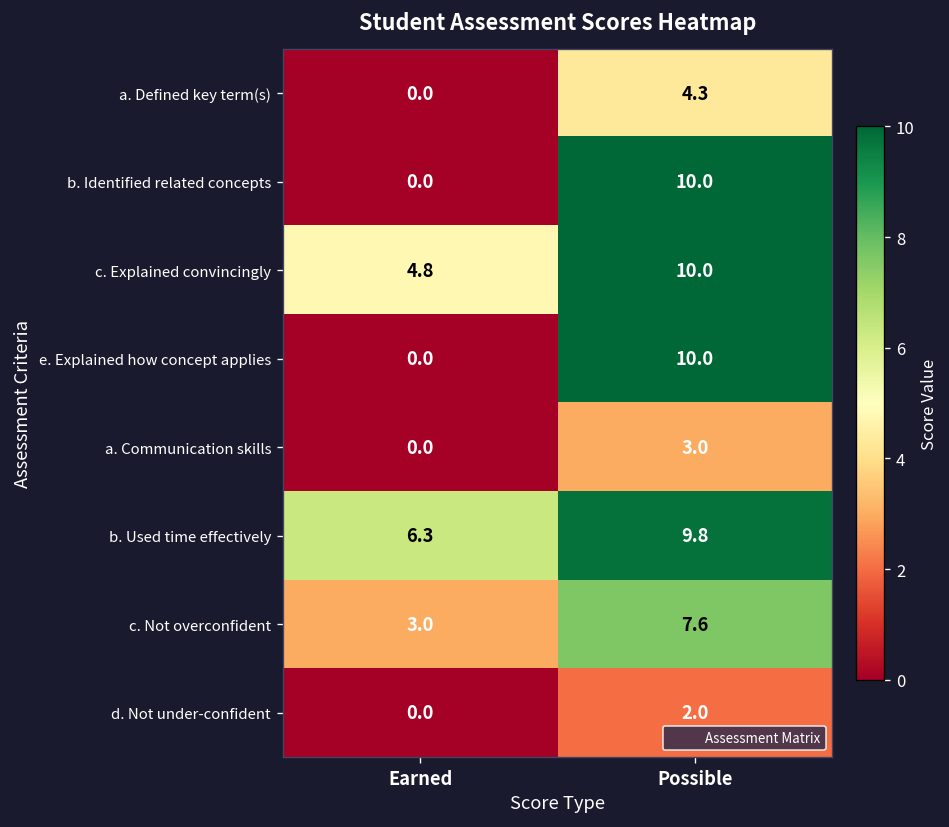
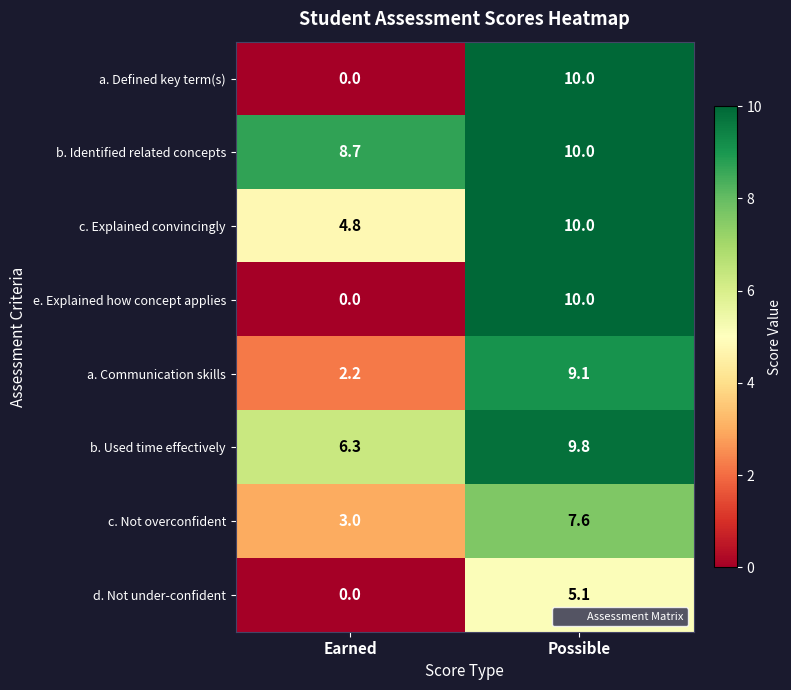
  {
    "a. Defined key term(s)": {
      "Earned": 0.0,
-     "Possible": 4.3
+     "Possible": 10.0
    },
    "b. Identified related concepts": {
-     "Earned": 0.0,
+     "Earned": 8.7,
      "Possible": 10.0
    },
    "c. Explained convincingly": {
      "Earned": 4.8,
      "Possible": 10.0
    },
    "e. Explained how concept applies": {
      "Earned": 0.0,
      "Possible": 10.0
    },
    "a. Communication skills": {
-     "Earned": 0.0,
-     "Possible": 3.0
+     "Earned": 2.2,
+     "Possible": 9.1
    },
    "b. Used time effectively": {
      "Earned": 6.3,
      "Possible": 9.8
    },
    "c. Not overconfident": {
      "Earned": 3.0,
      "Possible": 7.6
    },
    "d. Not under-confident": {
      "Earned": 0.0,
-     "Possible": 2.0
+     "Possible": 5.1
    }
  }
